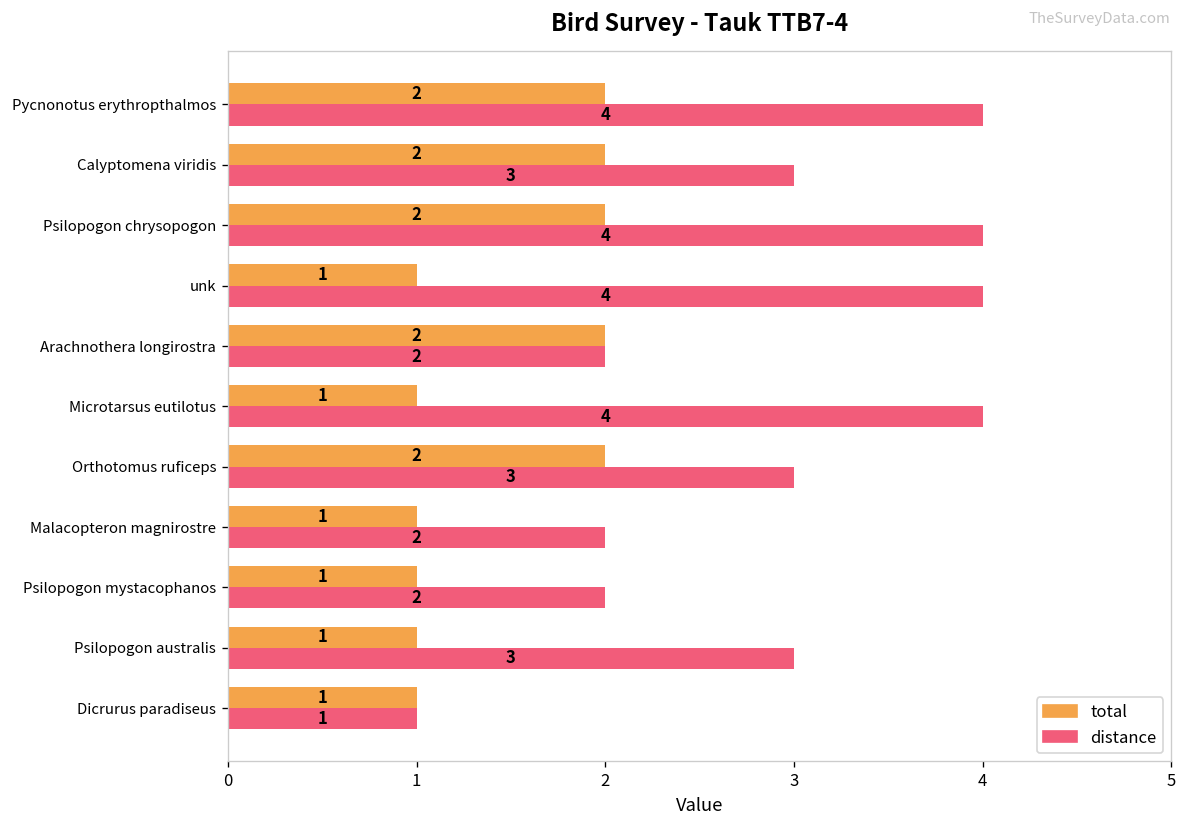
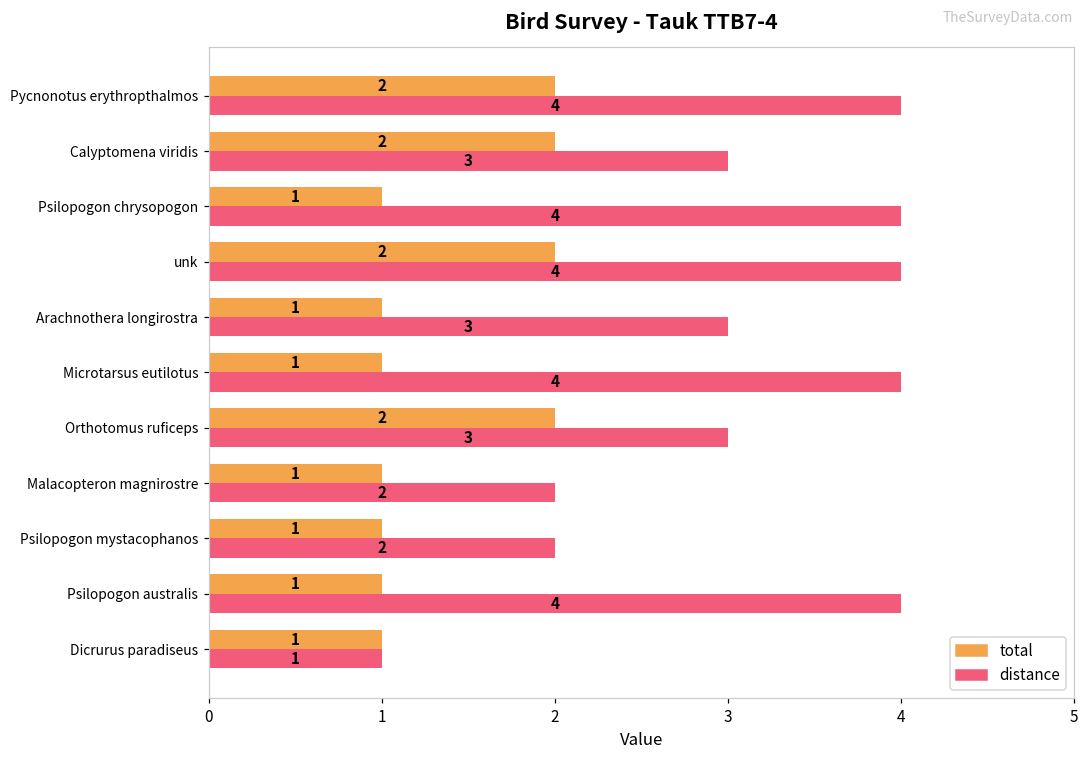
  {
    "total": {
      "Pycnonotus erythropthalmos": 2,
      "Calyptomena viridis": 2,
-     "Psilopogon chrysopogon": 2,
-     "unk": 1,
-     "Arachnothera longirostra": 2,
+     "Psilopogon chrysopogon": 1,
+     "unk": 2,
+     "Arachnothera longirostra": 1,
      "Microtarsus eutilotus": 1,
      "Orthotomus ruficeps": 2,
      "Malacopteron magnirostre": 1,
      "Psilopogon mystacophanos": 1,
      "Psilopogon australis": 1,
      "Dicrurus paradiseus": 1
    },
    "distance": {
      "Pycnonotus erythropthalmos": 4,
      "Calyptomena viridis": 3,
      "Psilopogon chrysopogon": 4,
      "unk": 4,
-     "Arachnothera longirostra": 2,
+     "Arachnothera longirostra": 3,
      "Microtarsus eutilotus": 4,
      "Orthotomus ruficeps": 3,
      "Malacopteron magnirostre": 2,
      "Psilopogon mystacophanos": 2,
-     "Psilopogon australis": 3,
+     "Psilopogon australis": 4,
      "Dicrurus paradiseus": 1
    }
  }
